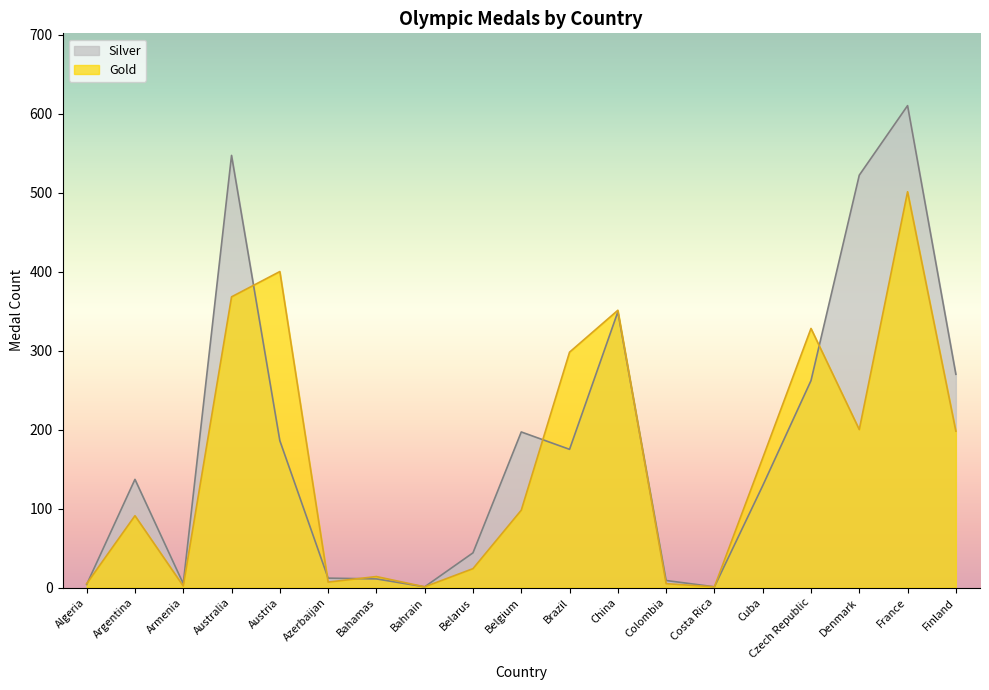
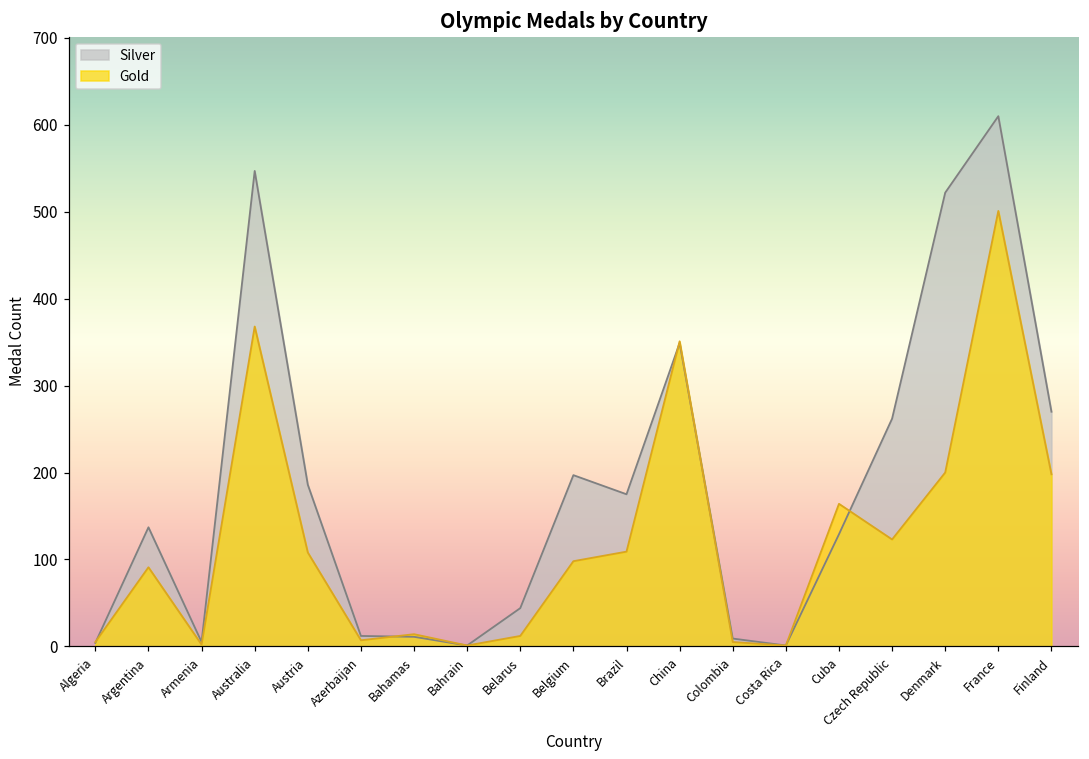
  {
    "Silver": {
      "Argentina": 140,
      "Australia": 550,
      "Austria": 190,
      "Azerbaijan": 10,
      "Belarus": 40,
      "Belgium": 200,
      "Brazil": 180,
      "Colombia": 10,
      "Cuba": 130,
      "Czech Republic": 260,
      "Denmark": 520,
      "France": 610,
      "Finland": 270
    },
    "Gold": {
      "Argentina": 90,
      "Australia": 370,
-     "Austria": 400,
+     "Austria": 110,
      "Azerbaijan": 10,
-     "Belarus": 20,
+     "Belarus": 10,
      "Belgium": 100,
-     "Brazil": 300,
+     "Brazil": 110,
      "Colombia": 10,
      "Cuba": 160,
-     "Czech Republic": 330,
+     "Czech Republic": 120,
      "Denmark": 200,
      "France": 500,
      "Finland": 200
    }
  }
